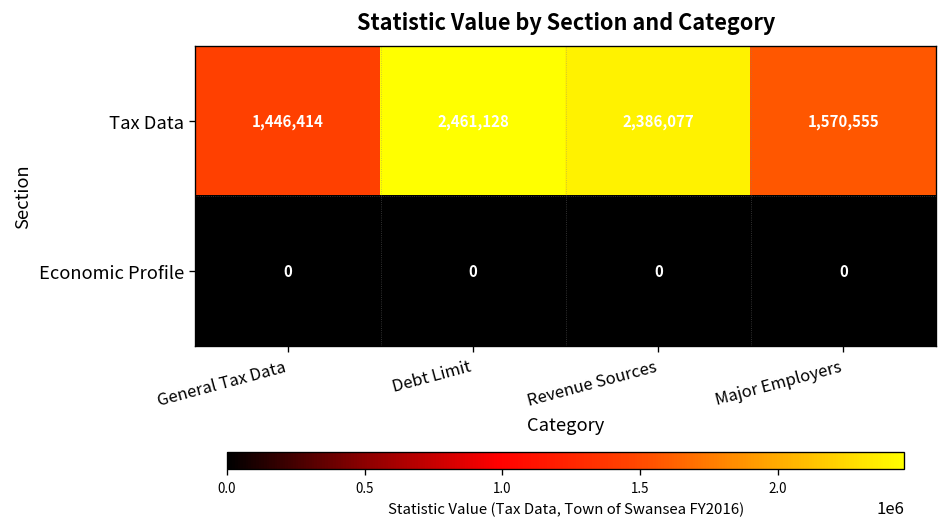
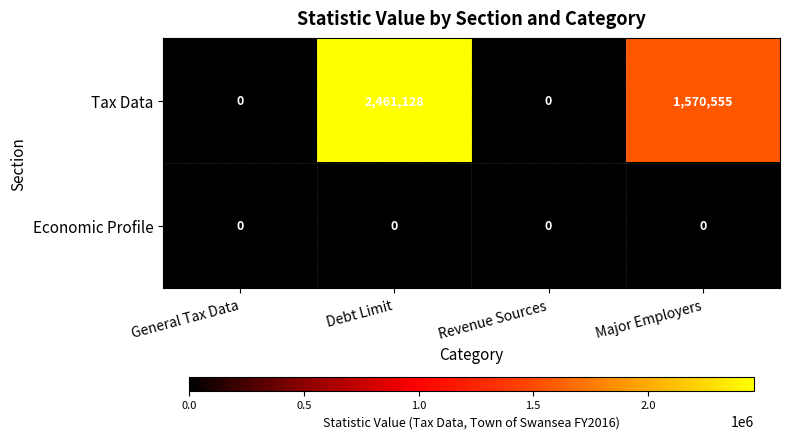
  {
    "Tax Data": {
-     "General Tax Data": "1,446,414",
+     "General Tax Data": "0",
      "Debt Limit": "2,461,128",
-     "Revenue Sources": "2,386,077",
+     "Revenue Sources": "0",
      "Major Employers": "1,570,555"
    },
    "Economic Profile": {
      "General Tax Data": "0",
      "Debt Limit": "0",
      "Revenue Sources": "0",
      "Major Employers": "0"
    }
  }
